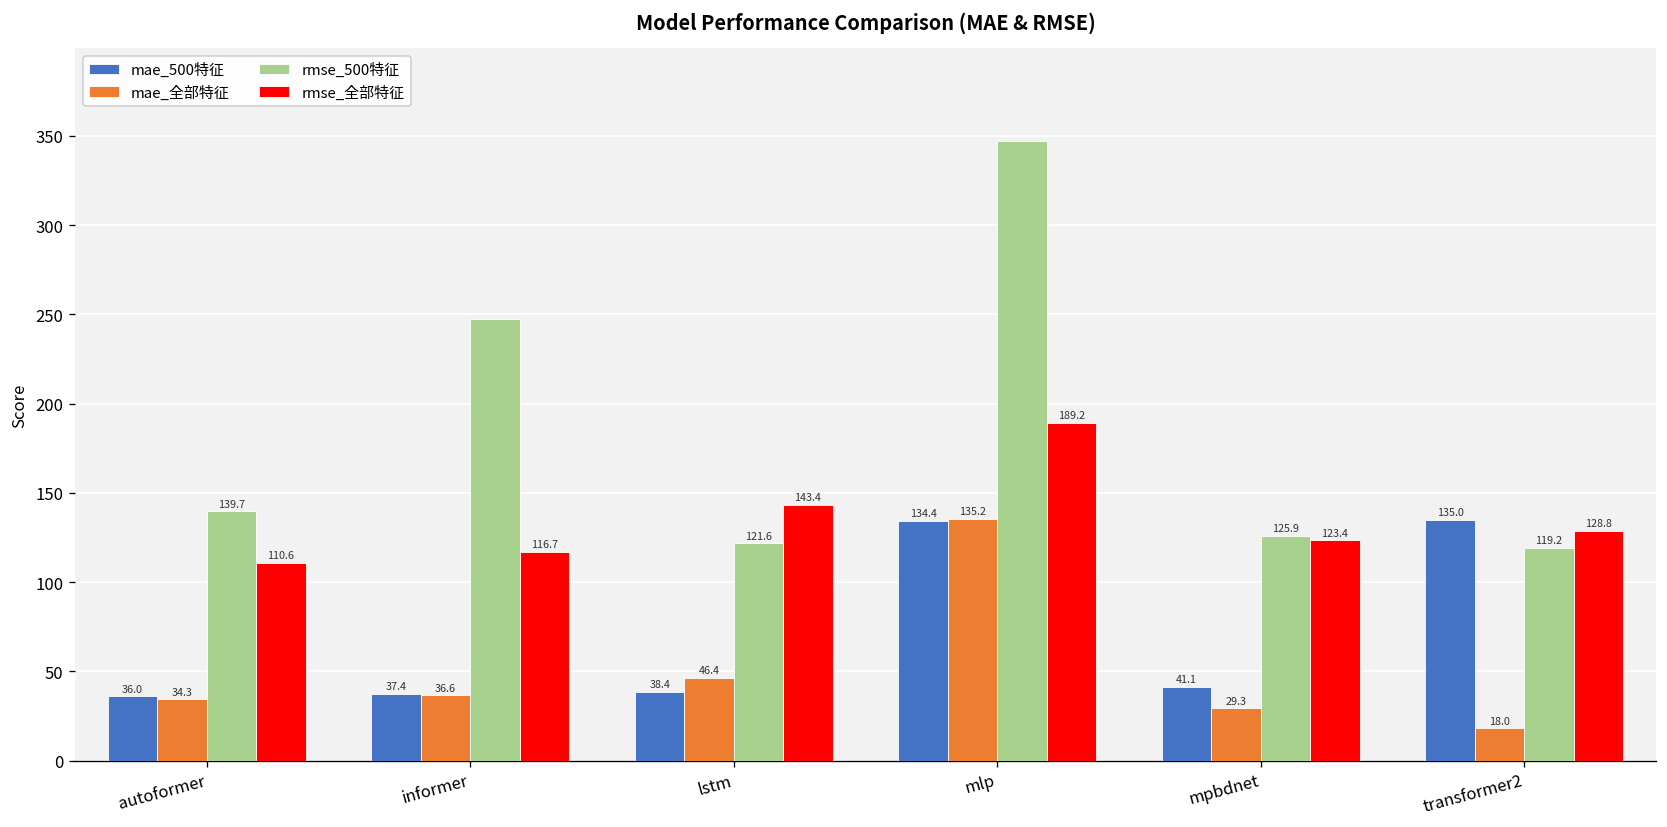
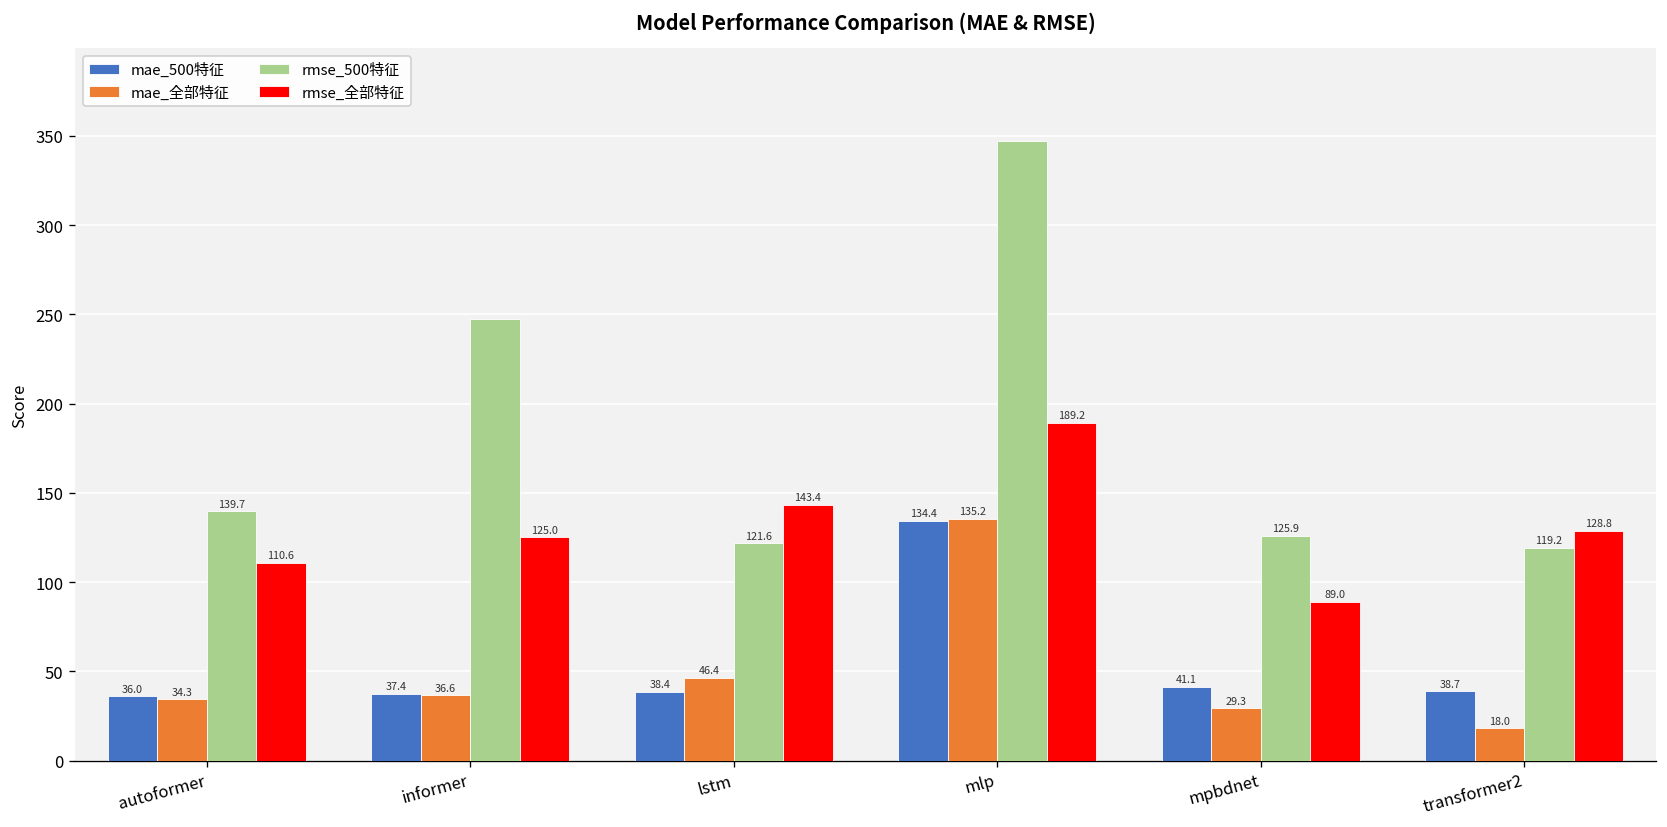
  {
    "mae_500特征": {
      "autoformer": 36.0,
      "informer": 37.4,
      "lstm": 38.4,
      "mlp": 134.4,
      "mpbdnet": 41.1,
-     "transformer2": 135.0
+     "transformer2": 38.7
    },
    "mae_全部特征": {
      "autoformer": 34.3,
      "informer": 36.6,
      "lstm": 46.4,
      "mlp": 135.2,
      "mpbdnet": 29.3,
      "transformer2": 18.0
    },
    "rmse_500特征": {
      "autoformer": 139.7,
      "lstm": 121.6,
      "mpbdnet": 125.9,
      "transformer2": 119.2
    },
    "rmse_全部特征": {
      "autoformer": 110.6,
-     "informer": 116.7,
+     "informer": 125.0,
      "lstm": 143.4,
      "mlp": 189.2,
-     "mpbdnet": 123.4,
+     "mpbdnet": 89.0,
      "transformer2": 128.8
    }
  }
